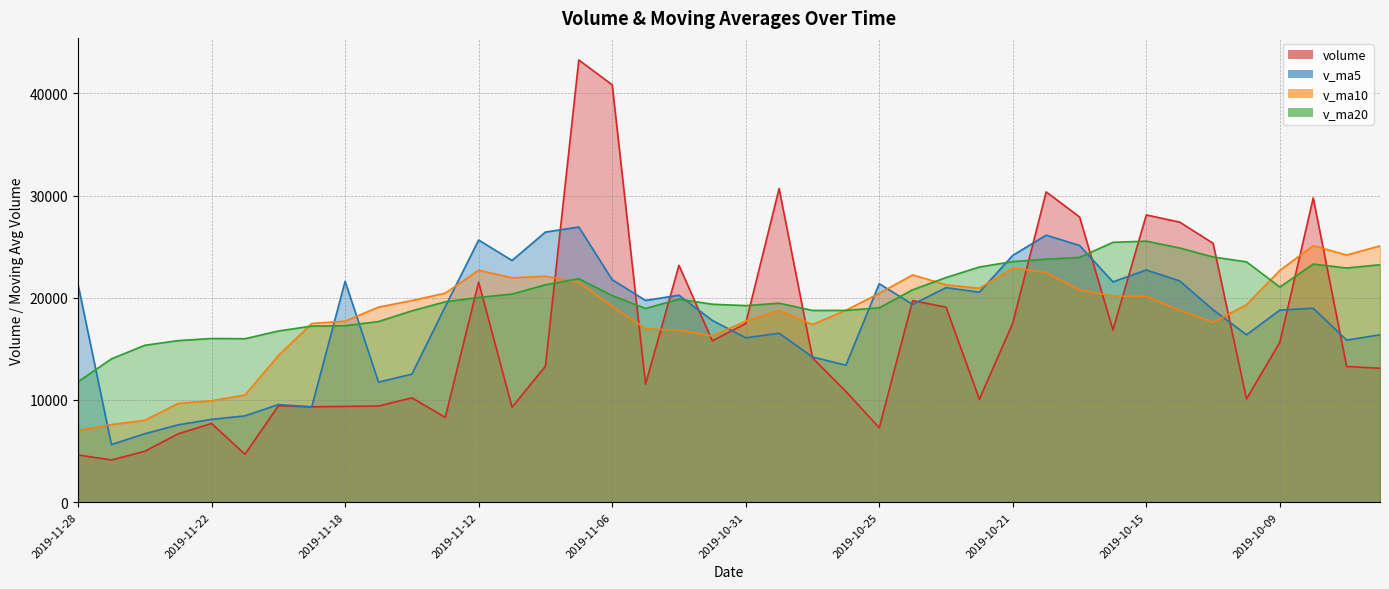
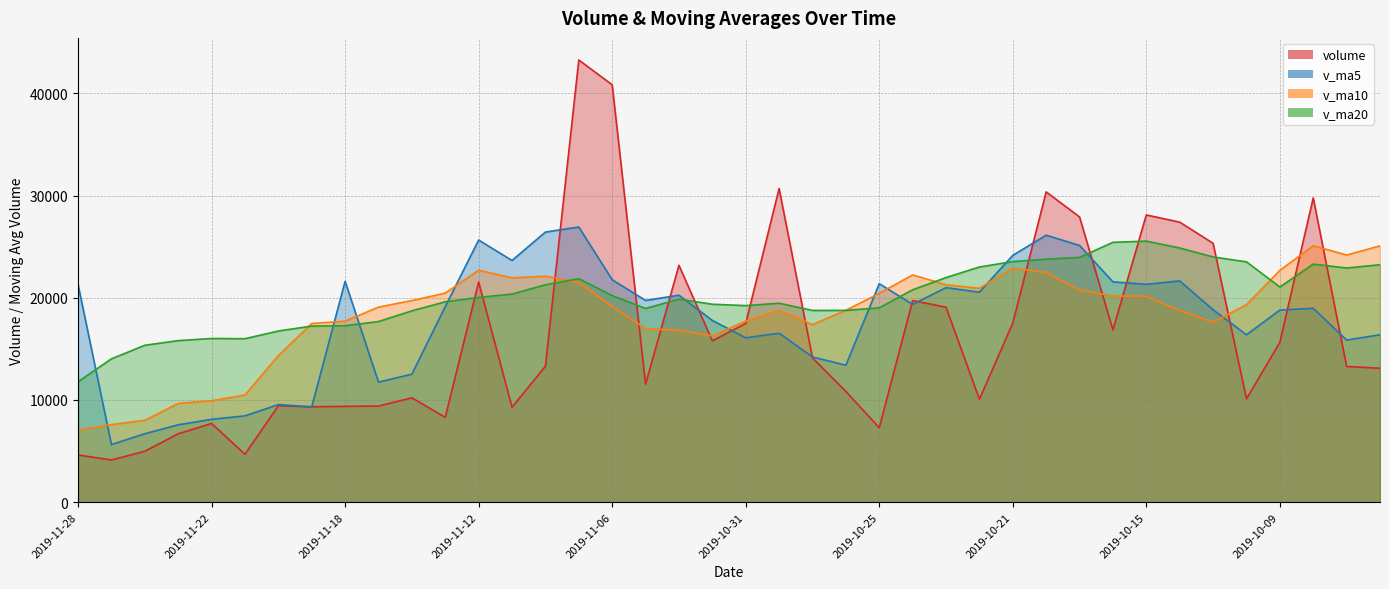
  {
    "v_ma5": {
      "2019-11-28": 21300,
      "2019-11-22": 8100,
      "2019-11-18": 21600,
      "2019-11-12": 25700,
      "2019-11-06": 21800,
      "2019-10-31": 16100,
      "2019-10-25": 21400,
      "2019-10-21": 24200,
-     "2019-10-15": 22700,
+     "2019-10-15": 21300,
      "2019-10-09": 18800
    },
    "v_ma20": {
      "2019-11-28": 11800,
      "2019-11-22": 16000,
      "2019-11-18": 17300,
      "2019-11-12": 20000,
      "2019-11-06": 20200,
      "2019-10-31": 19200,
      "2019-10-25": 19000,
      "2019-10-21": 23500,
      "2019-10-15": 25500,
      "2019-10-09": 21100
    }
  }
